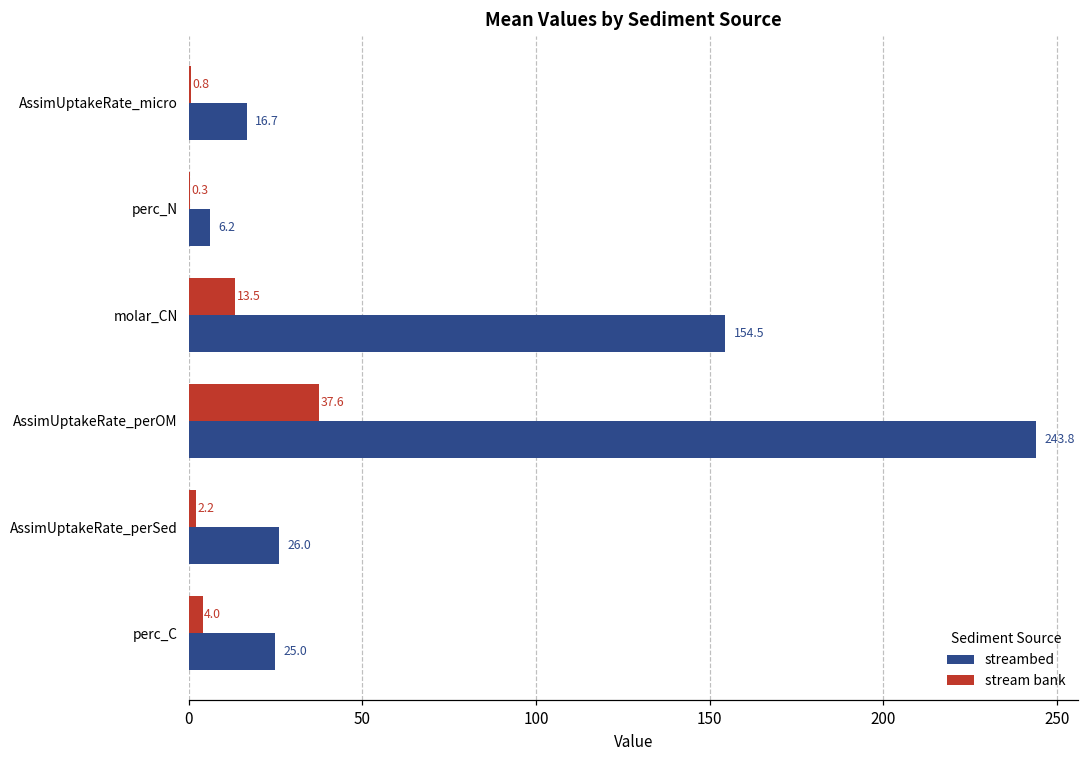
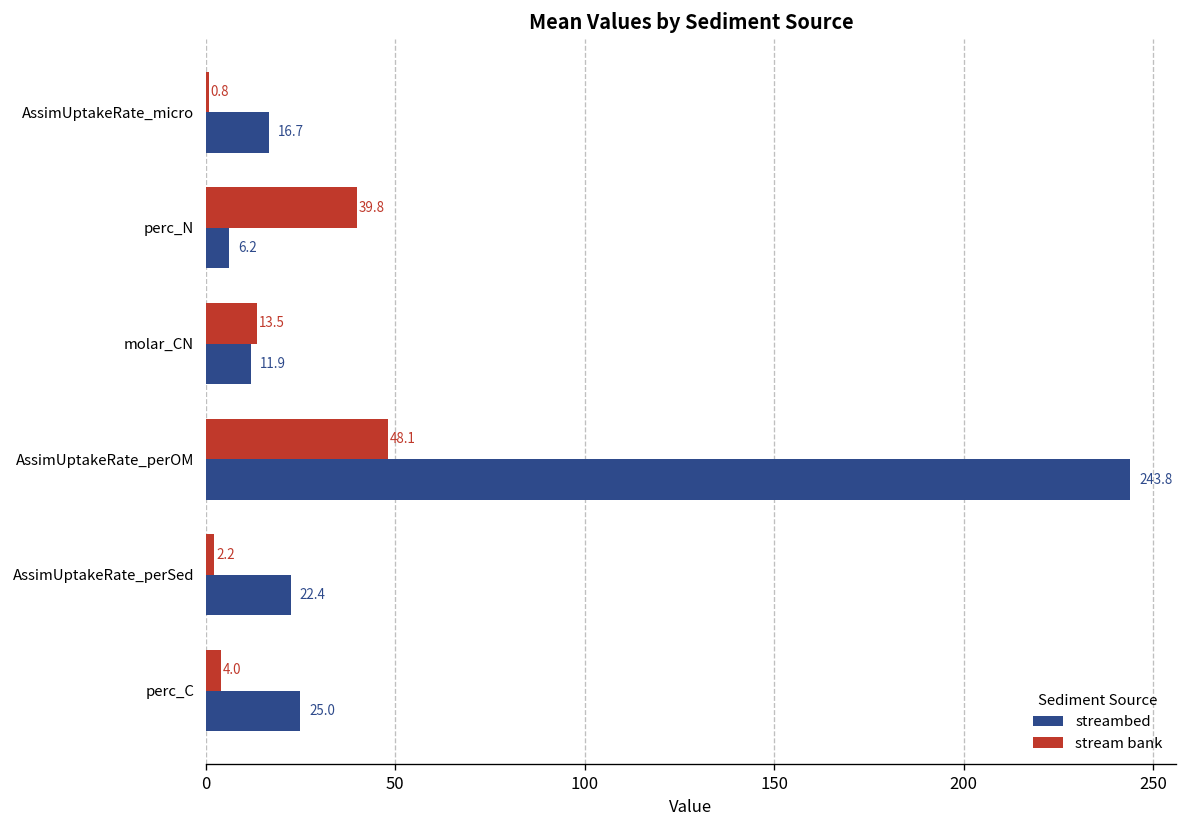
  {
    "streambed": {
      "AssimUptakeRate_micro": 16.7,
      "perc_N": 6.2,
-     "molar_CN": 154.5,
+     "molar_CN": 11.9,
      "AssimUptakeRate_perOM": 243.8,
-     "AssimUptakeRate_perSed": 26.0,
+     "AssimUptakeRate_perSed": 22.4,
      "perc_C": 25.0
    },
    "stream bank": {
      "AssimUptakeRate_micro": 0.8,
-     "perc_N": 0.3,
+     "perc_N": 39.8,
      "molar_CN": 13.5,
-     "AssimUptakeRate_perOM": 37.6,
+     "AssimUptakeRate_perOM": 48.1,
      "AssimUptakeRate_perSed": 2.2,
      "perc_C": 4.0
    }
  }
